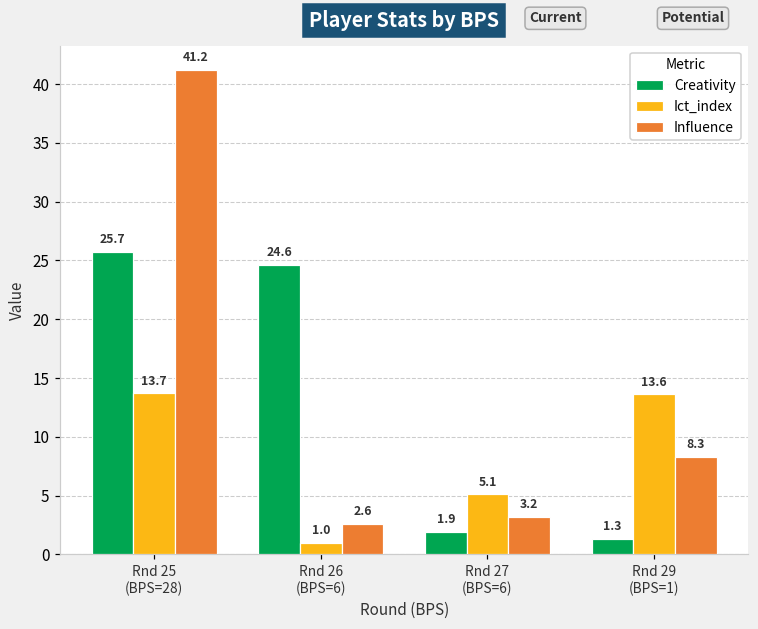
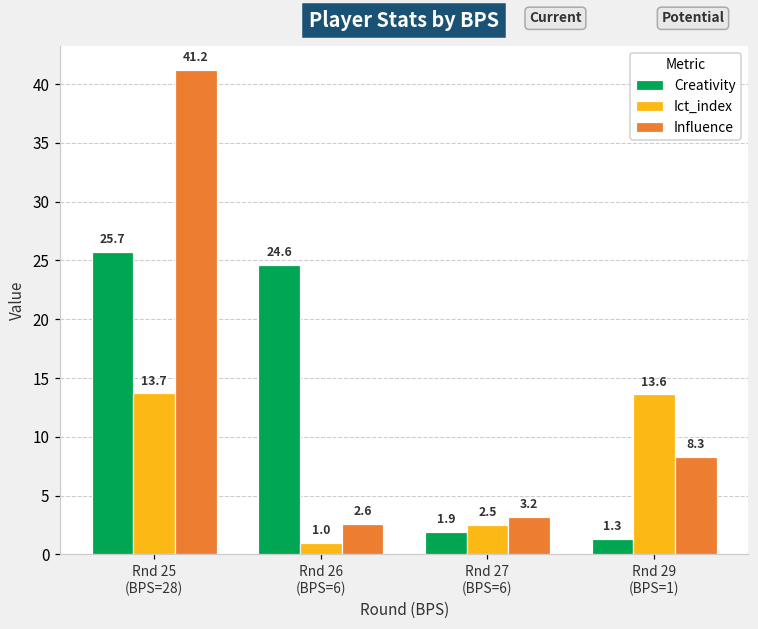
  {
    "Creativity": {
      "Rnd 25 (BPS=28)": 25.7,
      "Rnd 26 (BPS=6)": 24.6,
      "Rnd 27 (BPS=6)": 1.9,
      "Rnd 29 (BPS=1)": 1.3
    },
    "Ict_index": {
      "Rnd 25 (BPS=28)": 13.7,
      "Rnd 26 (BPS=6)": 1.0,
-     "Rnd 27 (BPS=6)": 5.1,
+     "Rnd 27 (BPS=6)": 2.5,
      "Rnd 29 (BPS=1)": 13.6
    },
    "Influence": {
      "Rnd 25 (BPS=28)": 41.2,
      "Rnd 26 (BPS=6)": 2.6,
      "Rnd 27 (BPS=6)": 3.2,
      "Rnd 29 (BPS=1)": 8.3
    }
  }
